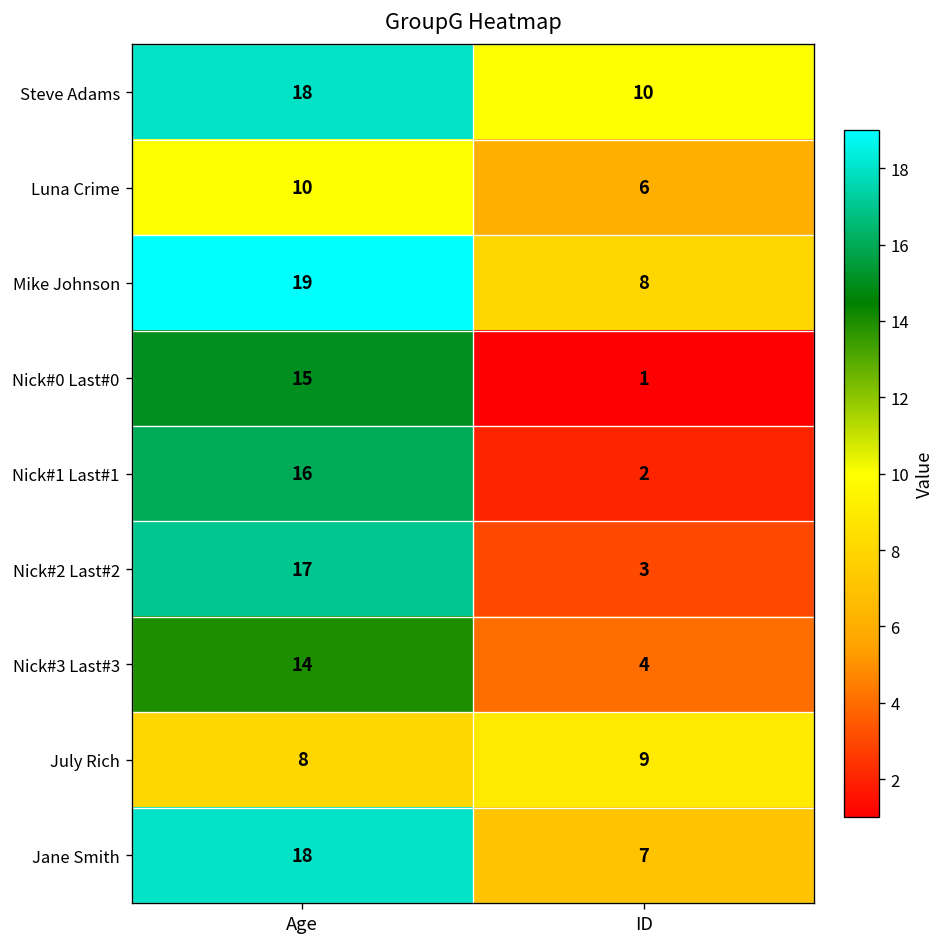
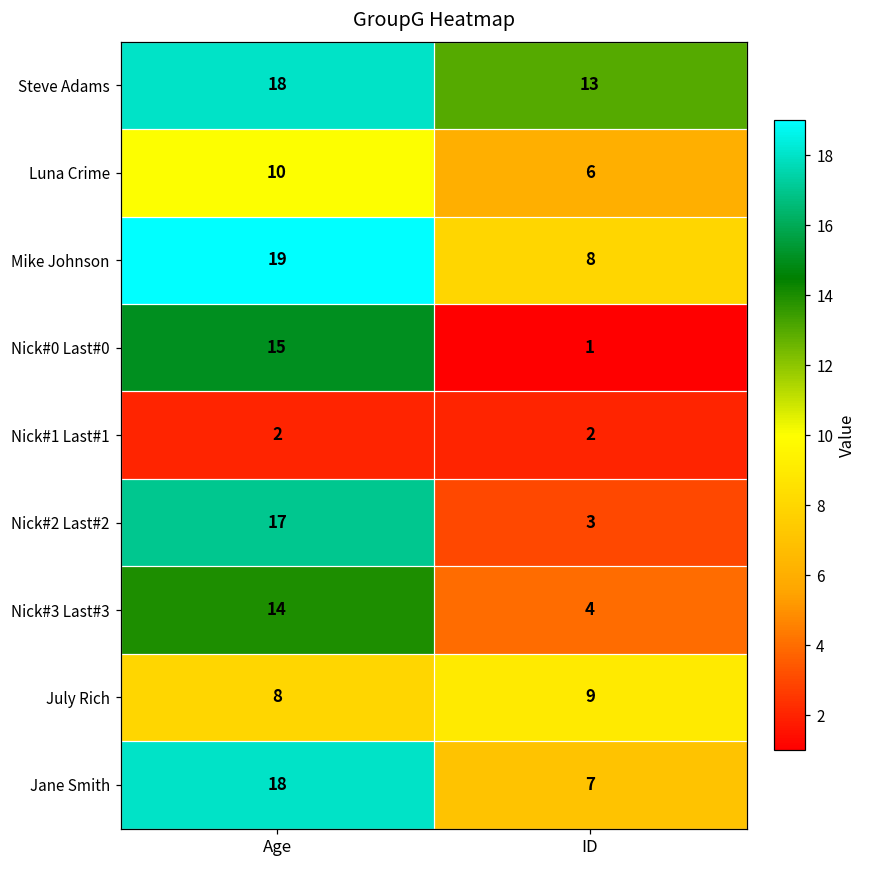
  {
    "Steve Adams": {
      "Age": 18,
-     "ID": 10
+     "ID": 13
    },
    "Luna Crime": {
      "Age": 10,
      "ID": 6
    },
    "Mike Johnson": {
      "Age": 19,
      "ID": 8
    },
    "Nick#0 Last#0": {
      "Age": 15,
      "ID": 1
    },
    "Nick#1 Last#1": {
-     "Age": 16,
+     "Age": 2,
      "ID": 2
    },
    "Nick#2 Last#2": {
      "Age": 17,
      "ID": 3
    },
    "Nick#3 Last#3": {
      "Age": 14,
      "ID": 4
    },
    "July Rich": {
      "Age": 8,
      "ID": 9
    },
    "Jane Smith": {
      "Age": 18,
      "ID": 7
    }
  }
